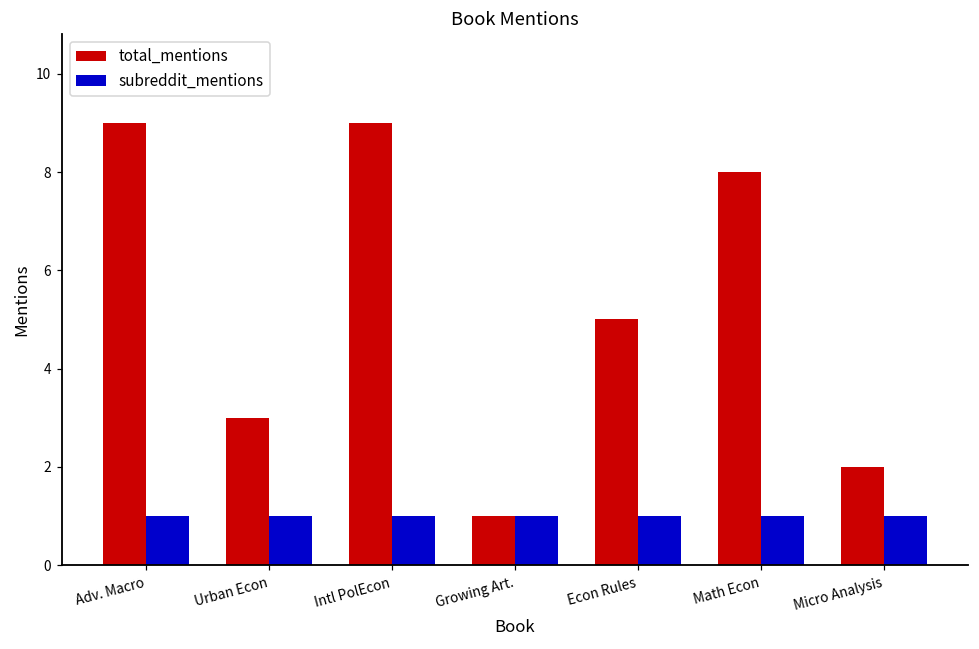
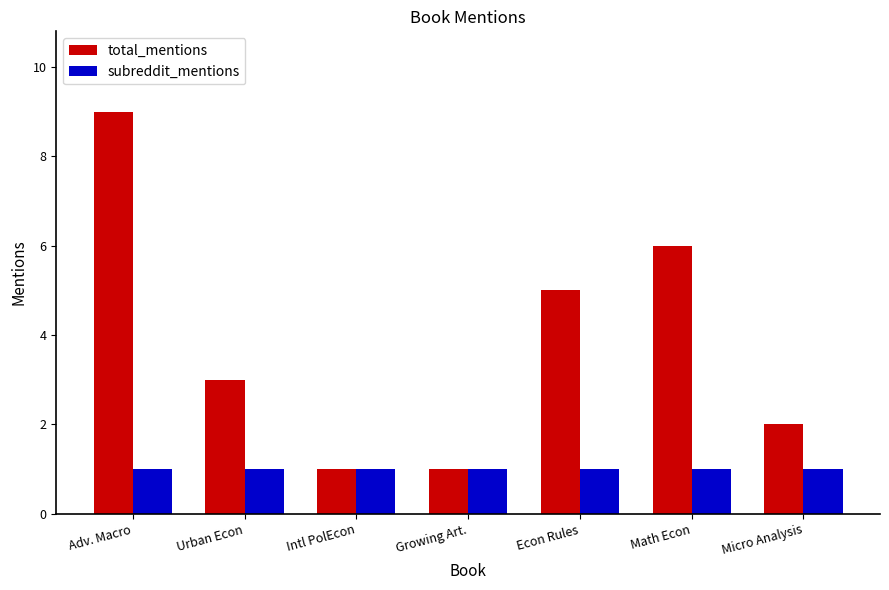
  {
    "total_mentions": {
      "Adv. Macro": 9,
      "Urban Econ": 3,
-     "Intl PolEcon": 9,
+     "Intl PolEcon": 1,
      "Growing Art.": 1,
      "Econ Rules": 5,
-     "Math Econ": 8,
+     "Math Econ": 6,
      "Micro Analysis": 2
    },
    "subreddit_mentions": {
      "Adv. Macro": 1,
      "Urban Econ": 1,
      "Intl PolEcon": 1,
      "Growing Art.": 1,
      "Econ Rules": 1,
      "Math Econ": 1,
      "Micro Analysis": 1
    }
  }
